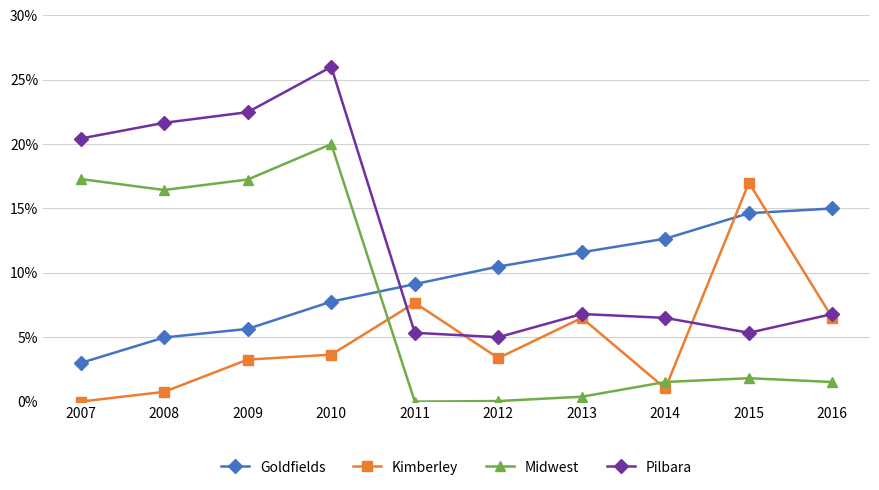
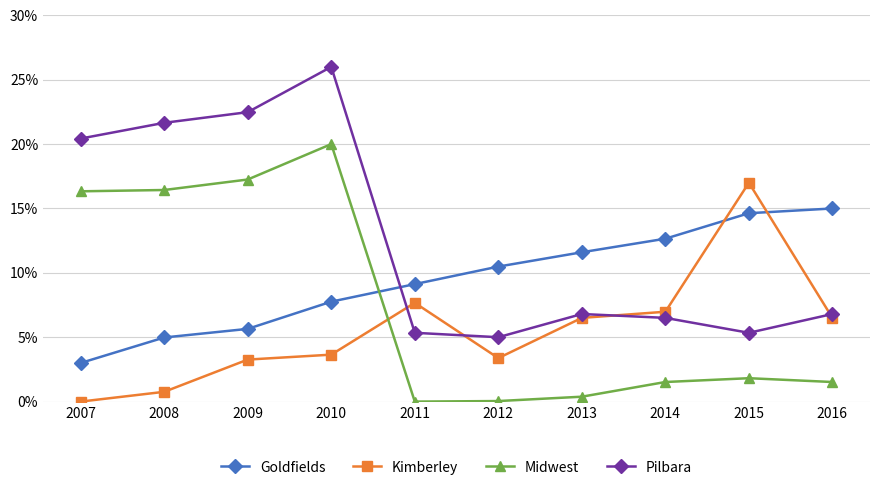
  {
    "Goldfields": {
      "2007": "3.0%",
      "2008": "5.0%",
      "2009": "5.6%",
      "2010": "7.8%",
      "2011": "9.1%",
      "2012": "10.5%",
      "2013": "11.6%",
      "2014": "12.7%",
      "2015": "14.6%",
      "2016": "15.0%"
    },
    "Kimberley": {
      "2007": "0.0%",
      "2008": "0.8%",
      "2009": "3.3%",
      "2010": "3.6%",
      "2011": "7.7%",
      "2012": "3.4%",
      "2013": "6.5%",
-     "2014": "1.0%",
+     "2014": "7.0%",
      "2015": "17.0%",
      "2016": "6.5%"
    },
    "Midwest": {
-     "2007": "17.3%",
+     "2007": "16.3%",
      "2008": "16.4%",
      "2009": "17.2%",
      "2010": "20.0%",
      "2011": "0.0%",
      "2012": "0.0%",
      "2013": "0.4%",
      "2014": "1.5%",
      "2015": "1.8%",
      "2016": "1.5%"
    },
    "Pilbara": {
      "2007": "20.4%",
      "2008": "21.7%",
      "2009": "22.5%",
      "2010": "26.0%",
      "2011": "5.3%",
      "2012": "5.0%",
      "2013": "6.8%",
      "2014": "6.5%",
      "2015": "5.3%",
      "2016": "6.8%"
    }
  }
